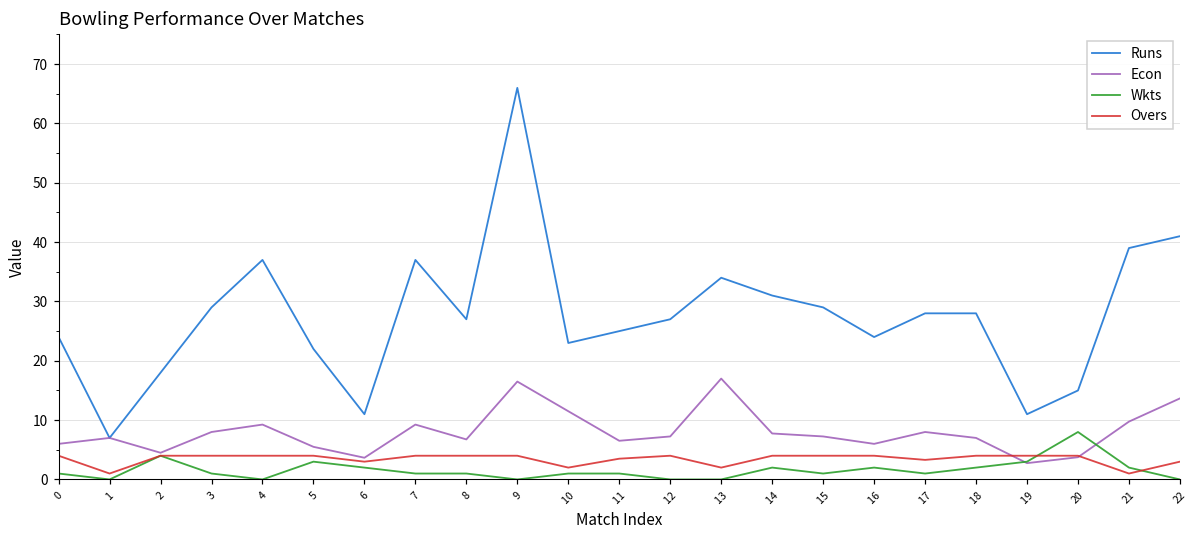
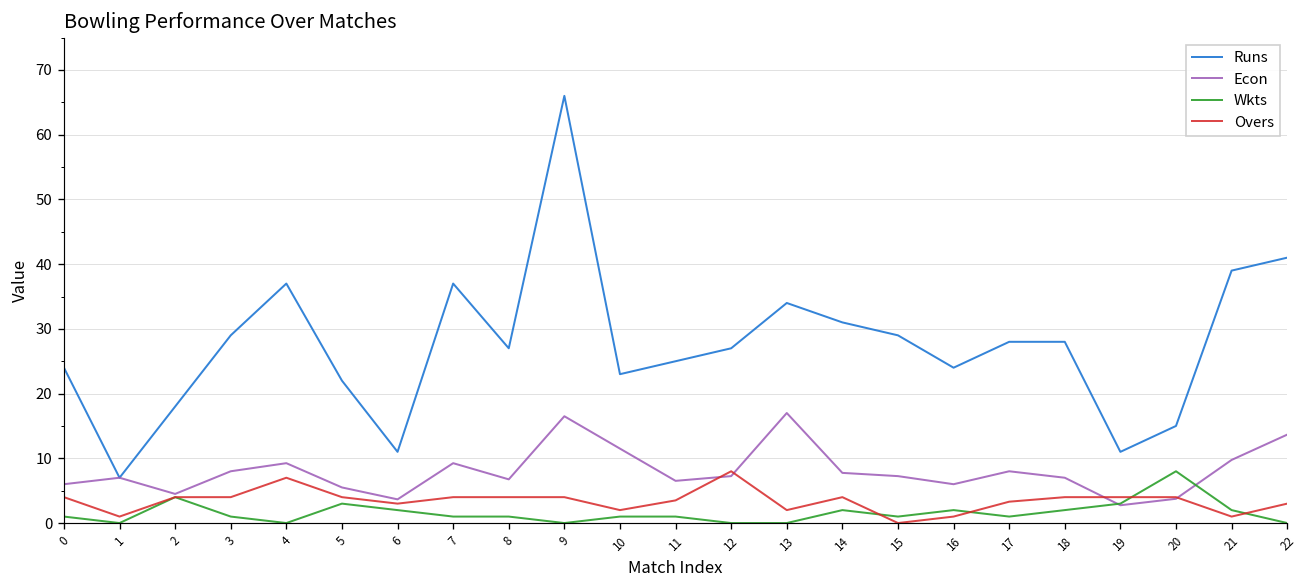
  {
    "Runs": {
      "0": 24,
      "2": 18,
      "3": 29,
      "4": 37,
      "5": 22,
      "6": 11,
      "7": 37,
      "8": 27,
      "9": 66,
      "10": 23,
      "11": 25,
      "12": 27,
      "13": 34,
      "14": 31,
      "15": 29,
      "16": 24,
      "17": 28,
      "18": 28,
      "19": 11,
      "20": 15,
      "21": 39,
      "22": 41
    },
    "Econ": {
      "0": 6,
      "2": 5,
      "3": 8,
      "4": 9,
      "5": 6,
      "6": 4,
      "7": 9,
      "8": 7,
      "9": 17,
      "10": 12,
      "11": 7,
      "12": 7,
      "13": 17,
      "14": 8,
      "15": 7,
      "16": 6,
      "17": 8,
      "18": 7,
      "21": 10,
      "22": 14
    },
    "Wkts": {
      "0": 1,
      "1": 0,
      "3": 1,
      "4": 0,
      "5": 3,
      "6": 2,
      "7": 1,
      "8": 1,
      "9": 0,
      "10": 1,
      "11": 1,
      "12": 0,
      "13": 0,
      "14": 2,
      "15": 1,
      "16": 2,
      "17": 1,
      "18": 2,
      "20": 8,
      "21": 2,
      "22": 0
    },
    "Overs": {
      "0": 4,
      "1": 1,
      "3": 4,
-     "4": 4,
+     "4": 7,
      "5": 4,
      "6": 3,
      "7": 4,
      "8": 4,
      "9": 4,
      "10": 2,
      "11": 4,
-     "12": 4,
+     "12": 8,
      "13": 2,
      "14": 4,
-     "15": 4,
-     "16": 4,
+     "15": 0,
+     "16": 1,
      "17": 3,
      "18": 4,
      "19": 4,
      "21": 1,
      "22": 3
    }
  }
